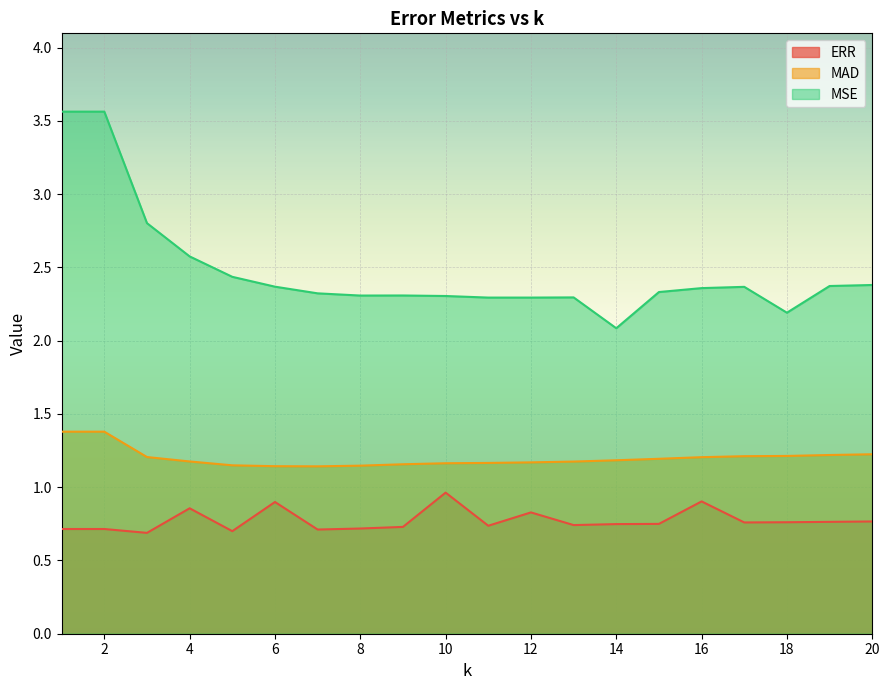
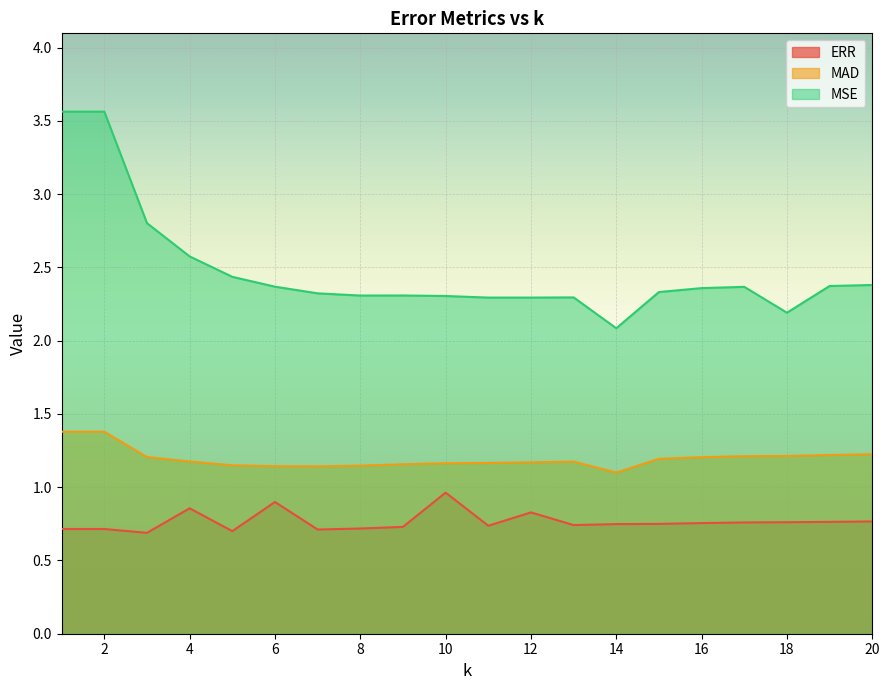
  {
    "ERR": {
      "2": 0.71,
      "4": 0.86,
      "6": 0.90,
      "8": 0.72,
      "10": 0.96,
      "12": 0.83,
      "14": 0.75,
-     "16": 0.90,
+     "16": 0.76,
      "18": 0.76,
      "20": 0.77
    },
    "MAD": {
      "2": 1.38,
      "4": 1.18,
      "6": 1.14,
      "8": 1.15,
      "10": 1.16,
      "12": 1.17,
-     "14": 1.18,
+     "14": 1.10,
      "16": 1.20,
      "18": 1.21,
      "20": 1.22
    },
    "MSE": {
      "2": 3.56,
      "4": 2.58,
      "6": 2.37,
      "8": 2.31,
      "10": 2.30,
      "12": 2.29,
      "14": 2.08,
      "16": 2.36,
      "18": 2.19,
      "20": 2.38
    }
  }
